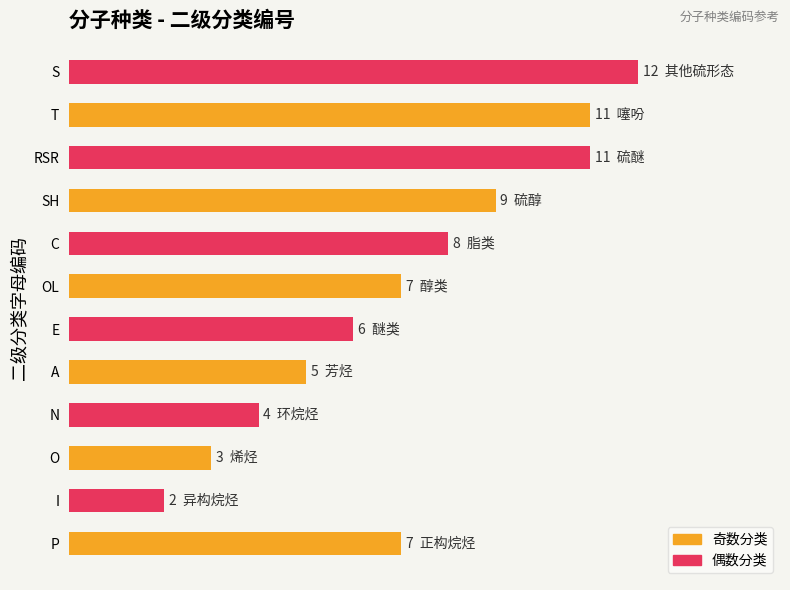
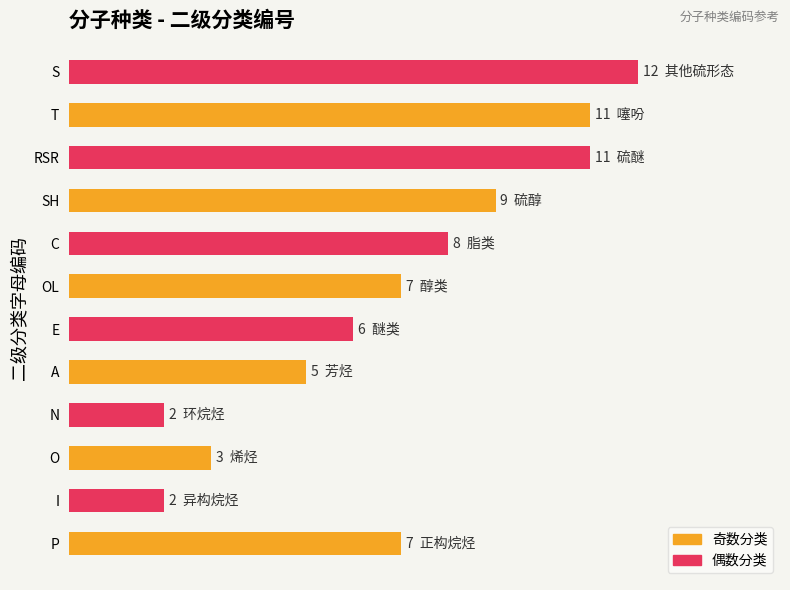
  {
    "S": 12,
    "T": 11,
    "RSR": 11,
    "SH": 9,
    "C": 8,
    "OL": 7,
    "E": 6,
    "A": 5,
-   "N": 4,
+   "N": 2,
    "O": 3,
    "I": 2,
    "P": 7
  }
